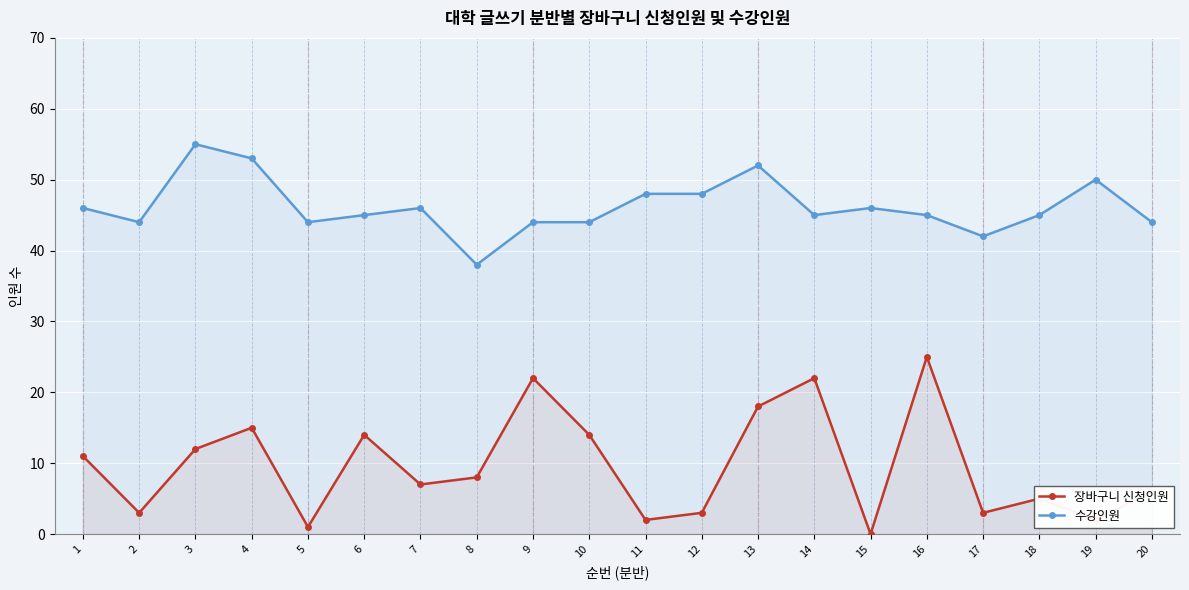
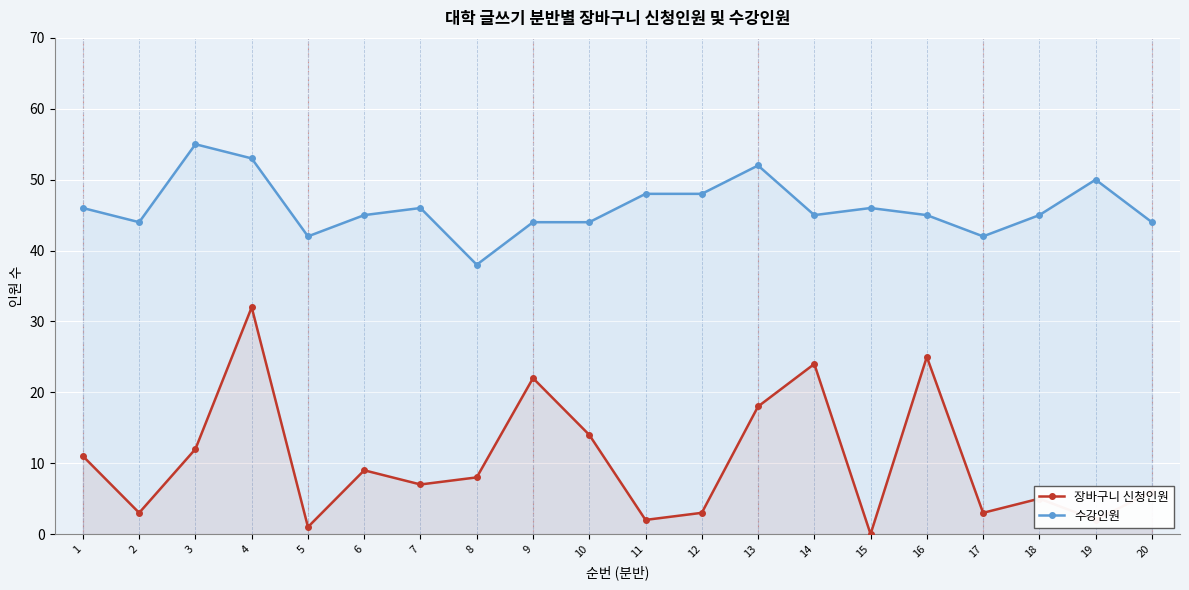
  {
    "장바구니 신청인원": {
      "1": 11,
      "2": 3,
      "3": 12,
-     "4": 15,
+     "4": 32,
      "5": 1,
-     "6": 14,
+     "6": 9,
      "7": 7,
      "8": 8,
      "9": 22,
      "10": 14,
      "11": 2,
      "12": 3,
      "13": 18,
-     "14": 22,
+     "14": 24,
      "15": 0,
      "16": 25,
      "17": 3
    },
    "수강인원": {
      "1": 46,
      "2": 44,
      "3": 55,
      "4": 53,
-     "5": 44,
+     "5": 42,
      "6": 45,
      "7": 46,
      "8": 38,
      "9": 44,
      "10": 44,
      "11": 48,
      "12": 48,
      "13": 52,
      "14": 45,
      "15": 46,
      "16": 45,
      "17": 42,
      "18": 45,
      "19": 50,
      "20": 44
    }
  }
